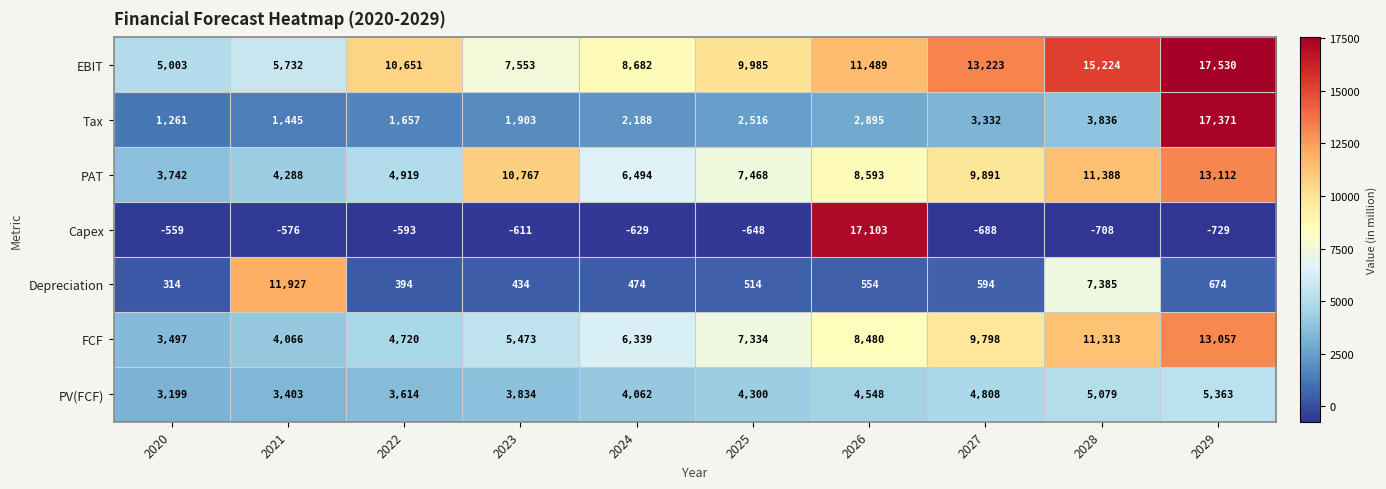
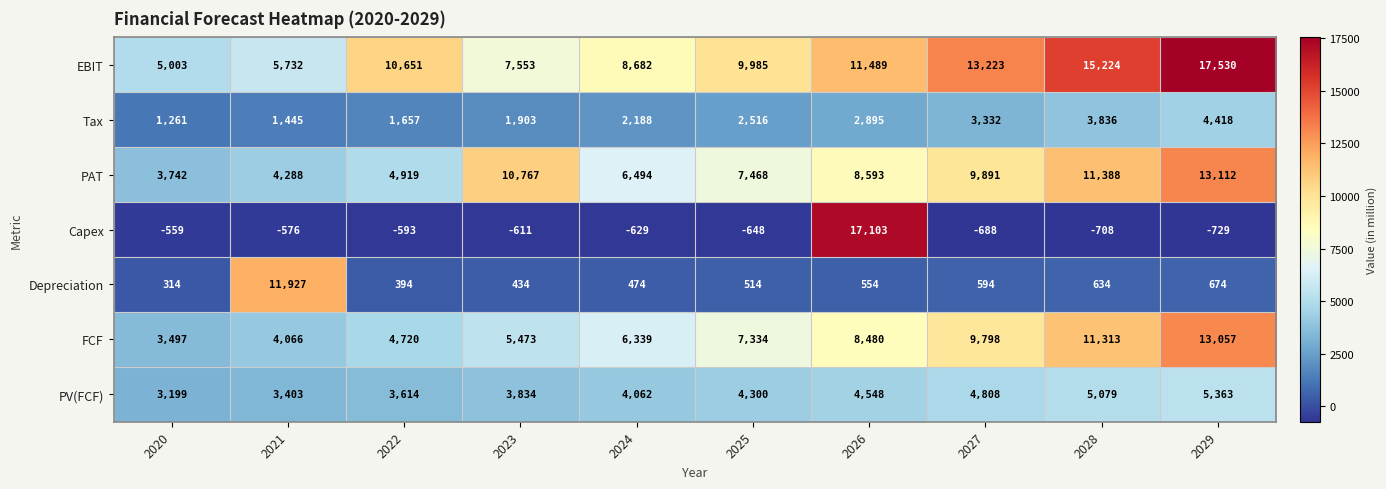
  {
    "EBIT": {
      "2020": "5,003",
      "2021": "5,732",
      "2022": "10,651",
      "2023": "7,553",
      "2024": "8,682",
      "2025": "9,985",
      "2026": "11,489",
      "2027": "13,223",
      "2028": "15,224",
      "2029": "17,530"
    },
    "Tax": {
      "2020": "1,261",
      "2021": "1,445",
      "2022": "1,657",
      "2023": "1,903",
      "2024": "2,188",
      "2025": "2,516",
      "2026": "2,895",
      "2027": "3,332",
      "2028": "3,836",
-     "2029": "17,371"
+     "2029": "4,418"
    },
    "PAT": {
      "2020": "3,742",
      "2021": "4,288",
      "2022": "4,919",
      "2023": "10,767",
      "2024": "6,494",
      "2025": "7,468",
      "2026": "8,593",
      "2027": "9,891",
      "2028": "11,388",
      "2029": "13,112"
    },
    "Capex": {
      "2020": "-559",
      "2021": "-576",
      "2022": "-593",
      "2023": "-611",
      "2024": "-629",
      "2025": "-648",
      "2026": "17,103",
      "2027": "-688",
      "2028": "-708",
      "2029": "-729"
    },
    "Depreciation": {
      "2020": "314",
      "2021": "11,927",
      "2022": "394",
      "2023": "434",
      "2024": "474",
      "2025": "514",
      "2026": "554",
      "2027": "594",
-     "2028": "7,385",
+     "2028": "634",
      "2029": "674"
    },
    "FCF": {
      "2020": "3,497",
      "2021": "4,066",
      "2022": "4,720",
      "2023": "5,473",
      "2024": "6,339",
      "2025": "7,334",
      "2026": "8,480",
      "2027": "9,798",
      "2028": "11,313",
      "2029": "13,057"
    },
    "PV(FCF)": {
      "2020": "3,199",
      "2021": "3,403",
      "2022": "3,614",
      "2023": "3,834",
      "2024": "4,062",
      "2025": "4,300",
      "2026": "4,548",
      "2027": "4,808",
      "2028": "5,079",
      "2029": "5,363"
    }
  }
